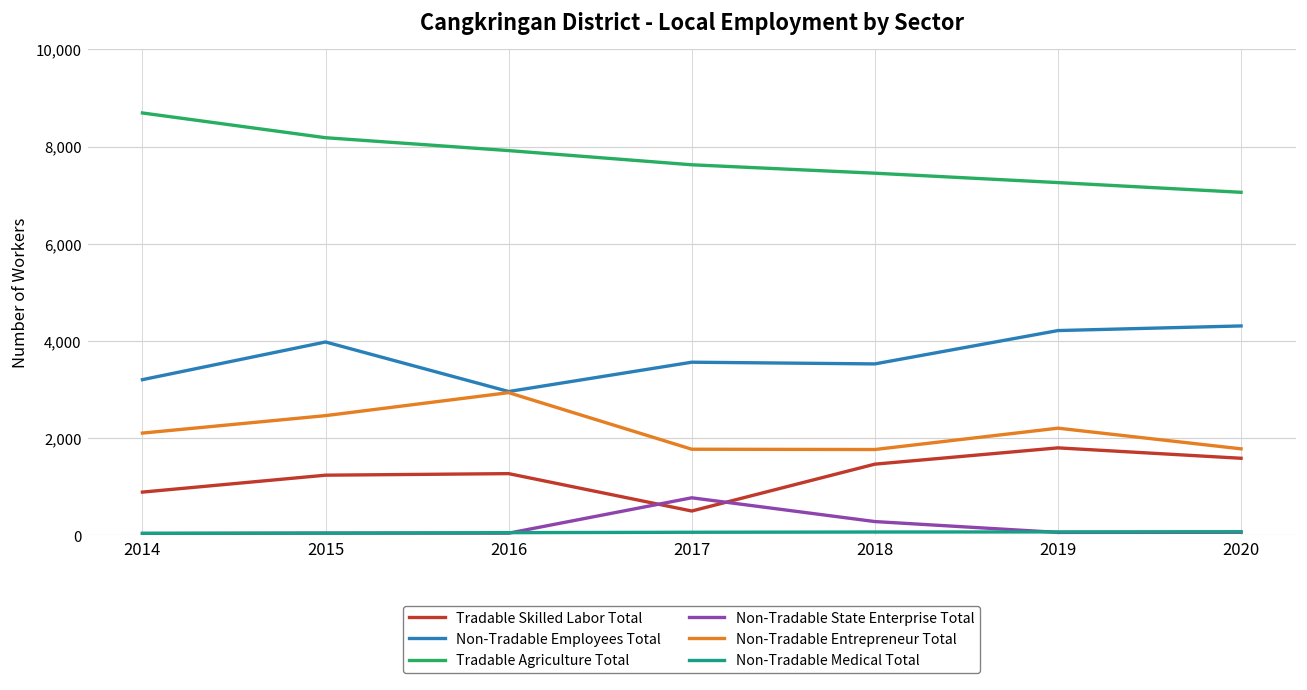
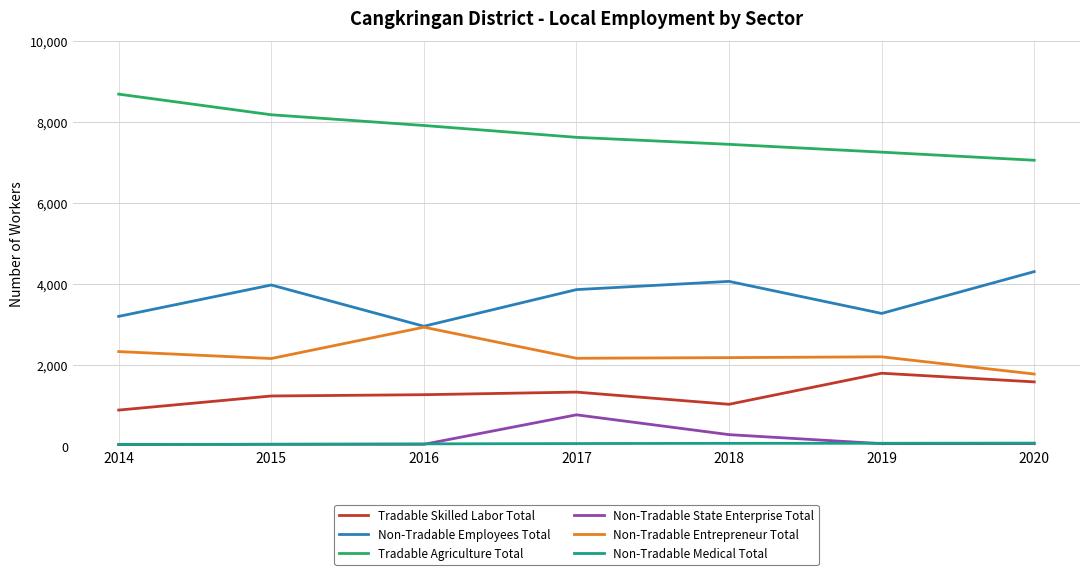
  {
    "Tradable Skilled Labor Total": {
      "2014": "900",
      "2015": "1,200",
      "2016": "1,300",
-     "2017": "500",
-     "2018": "1,500",
+     "2017": "1,300",
+     "2018": "1,000",
      "2019": "1,800",
      "2020": "1,600"
    },
    "Non-Tradable Employees Total": {
      "2014": "3,200",
      "2015": "4,000",
-     "2017": "3,600",
-     "2018": "3,500",
-     "2019": "4,200",
+     "2017": "3,900",
+     "2018": "4,100",
+     "2019": "3,300",
      "2020": "4,300"
    },
    "Non-Tradable State Enterprise Total": {
      "2017": "800",
      "2018": "300"
    },
    "Non-Tradable Entrepreneur Total": {
-     "2014": "2,100",
-     "2015": "2,500",
-     "2017": "1,800",
-     "2018": "1,800",
+     "2014": "2,300",
+     "2015": "2,200",
+     "2017": "2,200",
+     "2018": "2,200",
      "2019": "2,200",
      "2020": "1,800"
    }
  }
